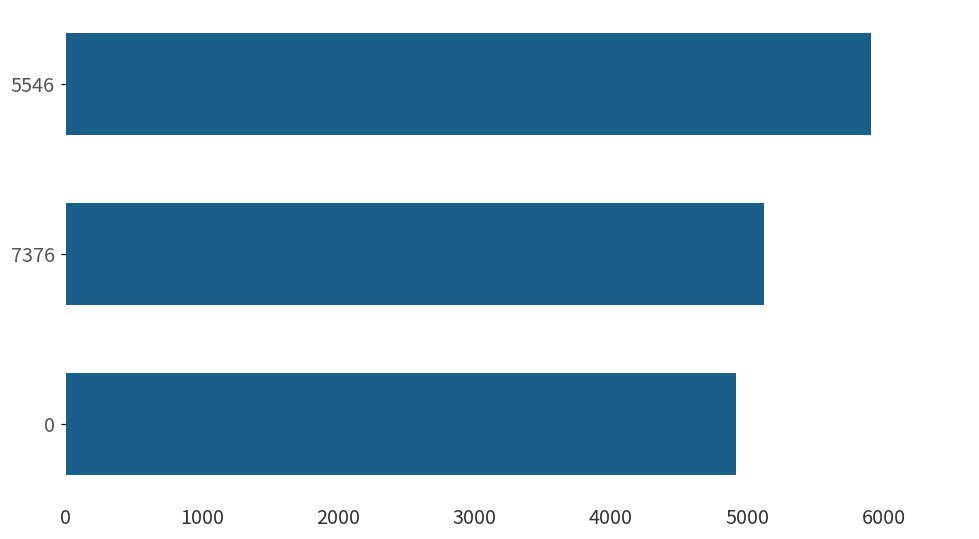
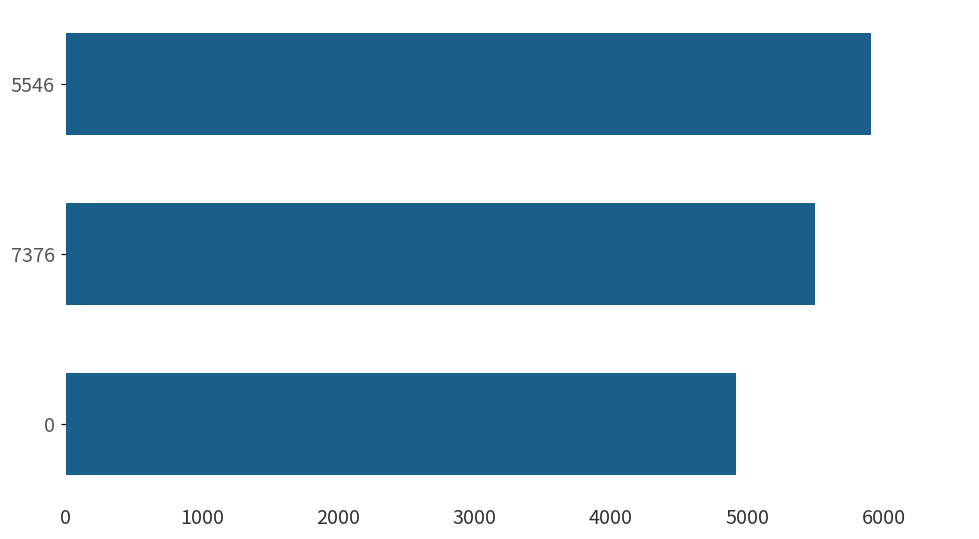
  {
    "5546": 5910,
-   "7376": 5120,
+   "7376": 5500,
    "0": 4920
  }
